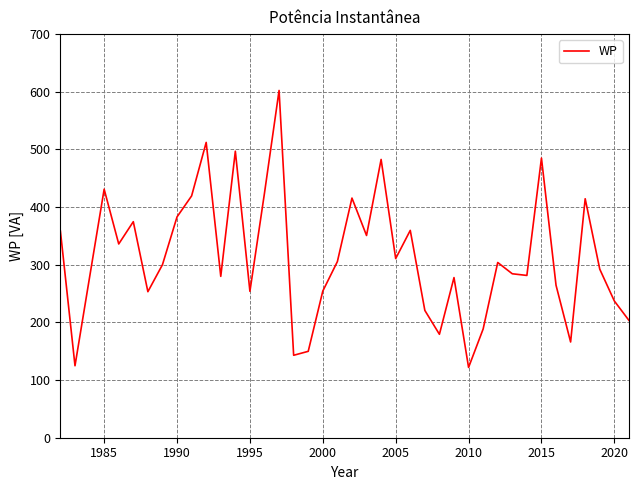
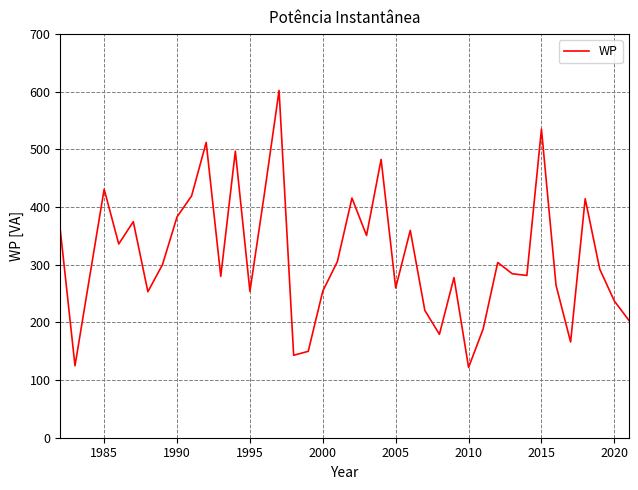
  {
    "1985": 430,
    "1990": 380,
    "1995": 250,
    "2000": 250,
-   "2005": 310,
+   "2005": 260,
    "2010": 120,
-   "2015": 490,
+   "2015": 540,
    "2020": 240
  }
